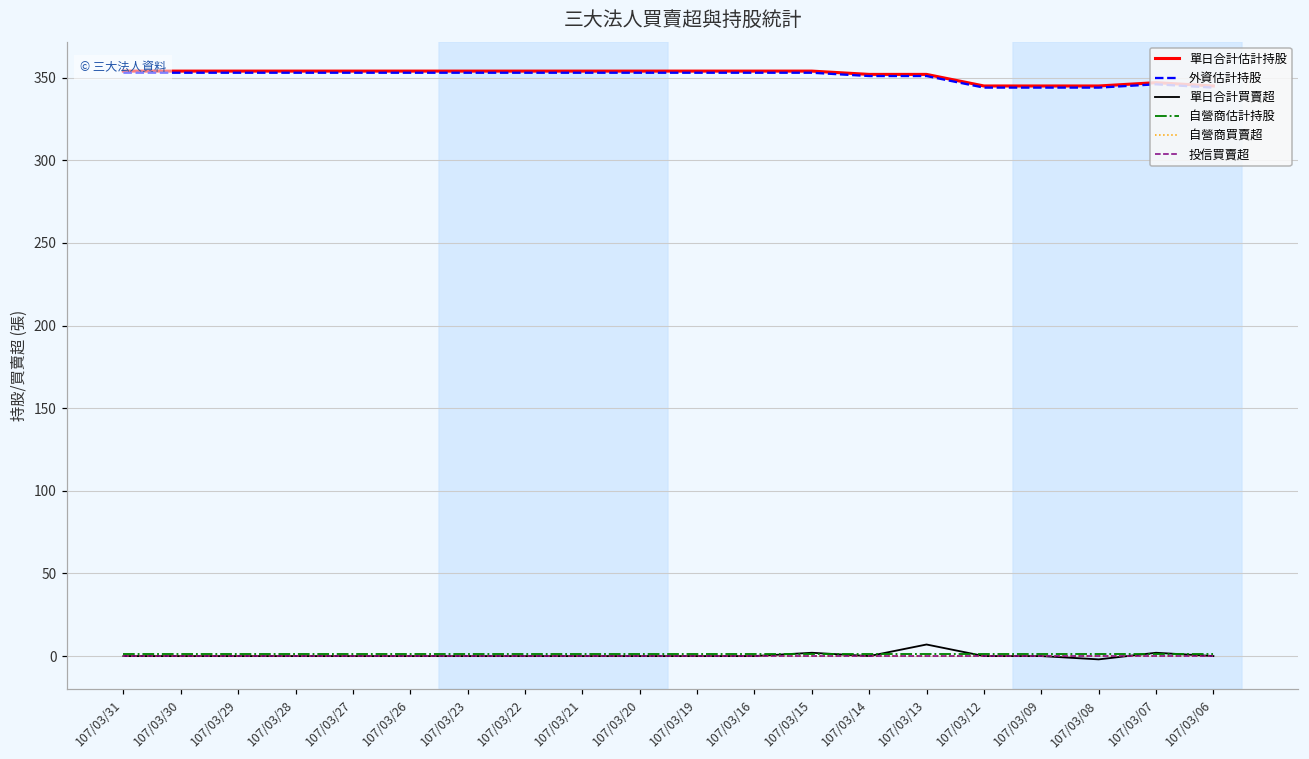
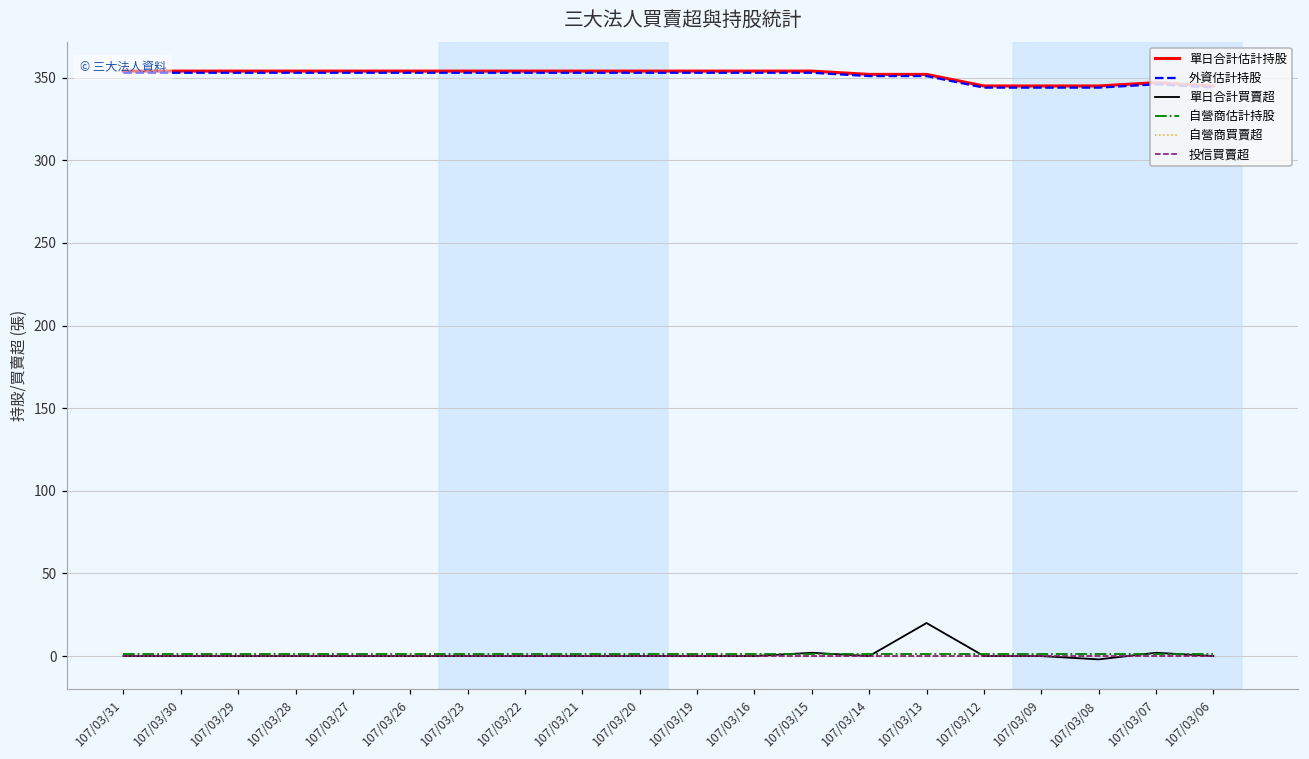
  {
    "單日合計買賣超": {
-     "107/03/13": 7,
+     "107/03/13": 20,
      "107/03/08": -2
    }
  }
